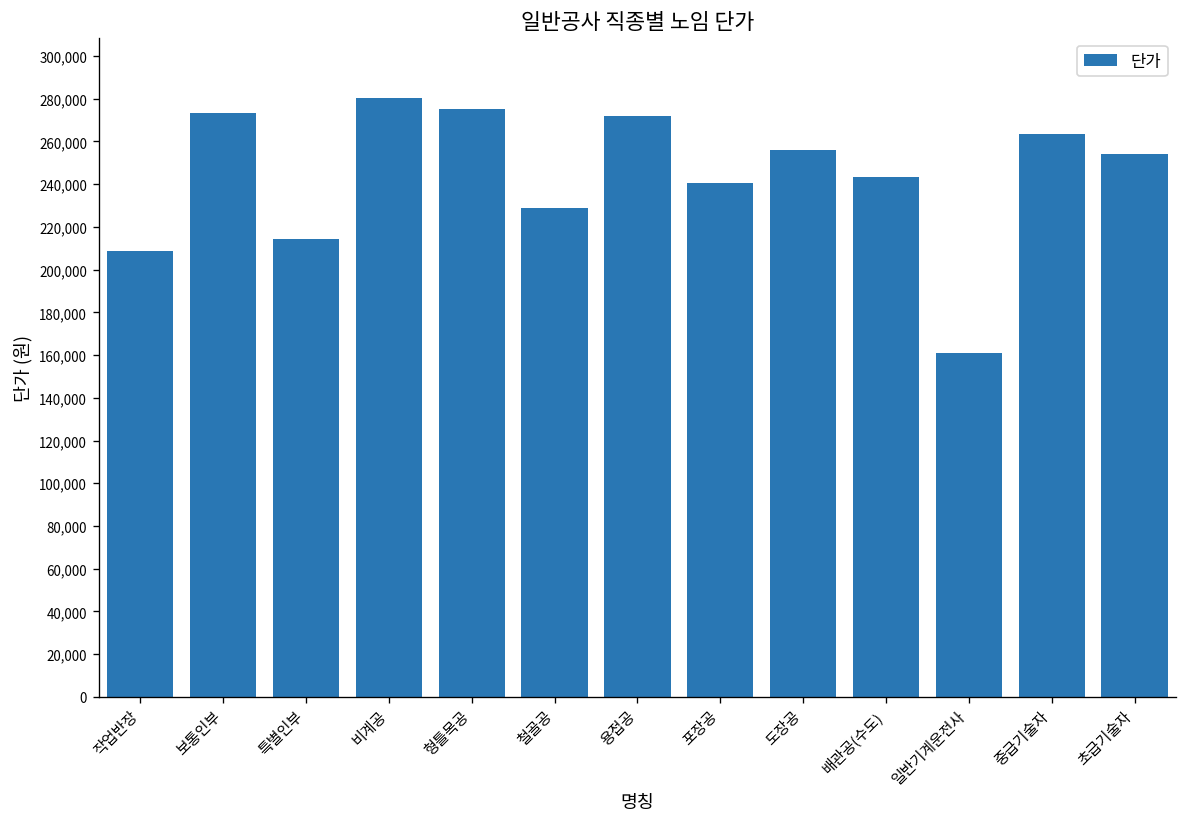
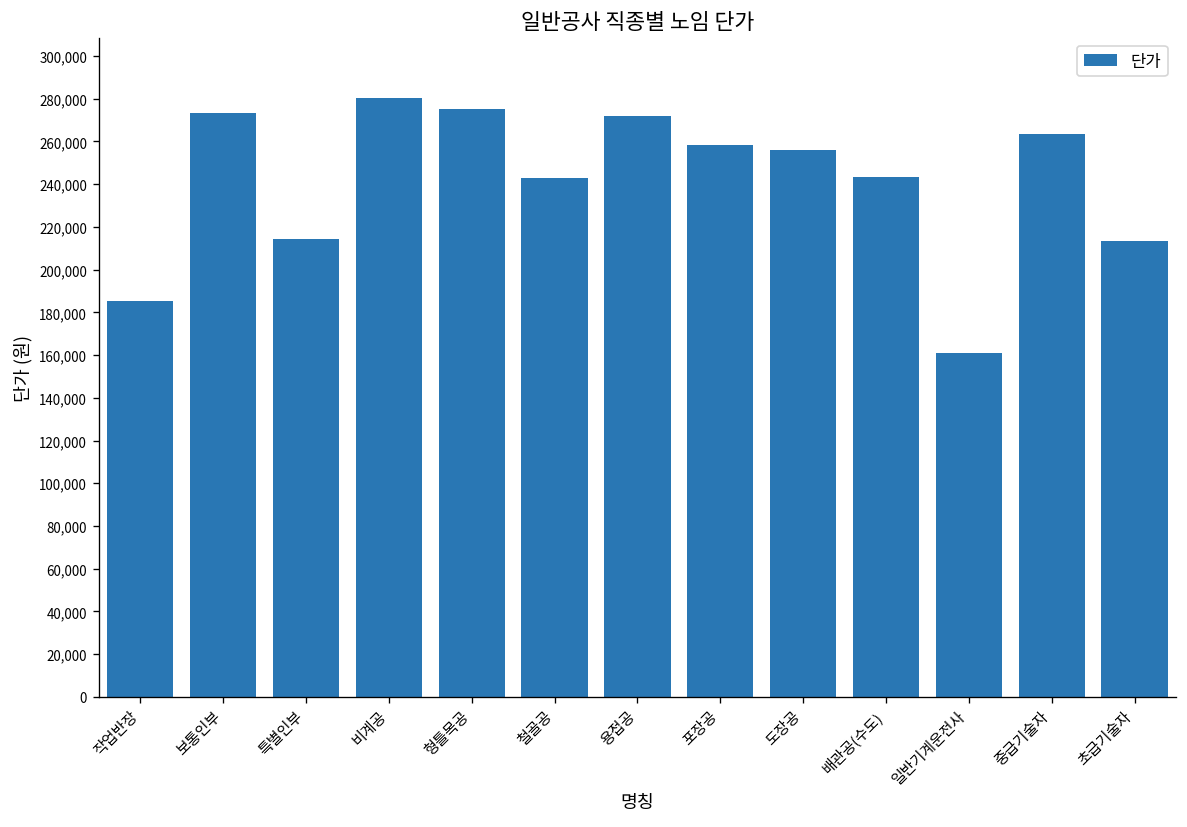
  {
-   "작업반장": "209,000",
+   "작업반장": "185,000",
    "보통인부": "273,000",
    "특별인부": "214,000",
    "비계공": "280,000",
    "형틀목공": "275,000",
-   "철골공": "229,000",
+   "철골공": "243,000",
    "용접공": "272,000",
-   "포장공": "241,000",
+   "포장공": "258,000",
    "도장공": "256,000",
    "배관공(수도)": "243,000",
    "일반기계운전사": "161,000",
    "중급기술자": "264,000",
-   "초급기술자": "254,000"
+   "초급기술자": "213,000"
  }
